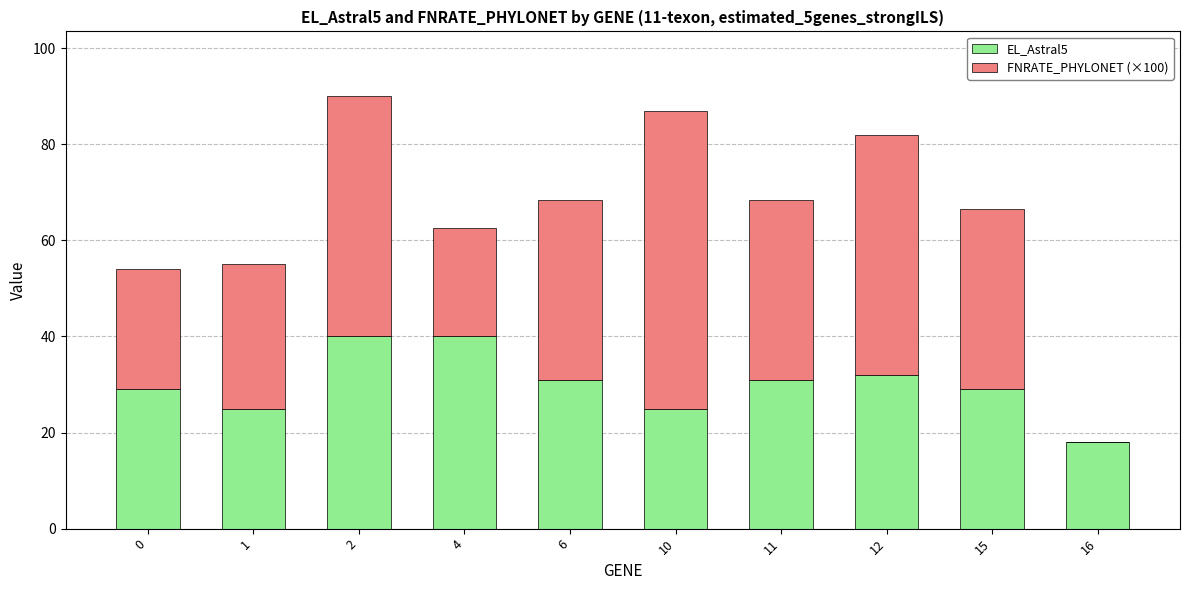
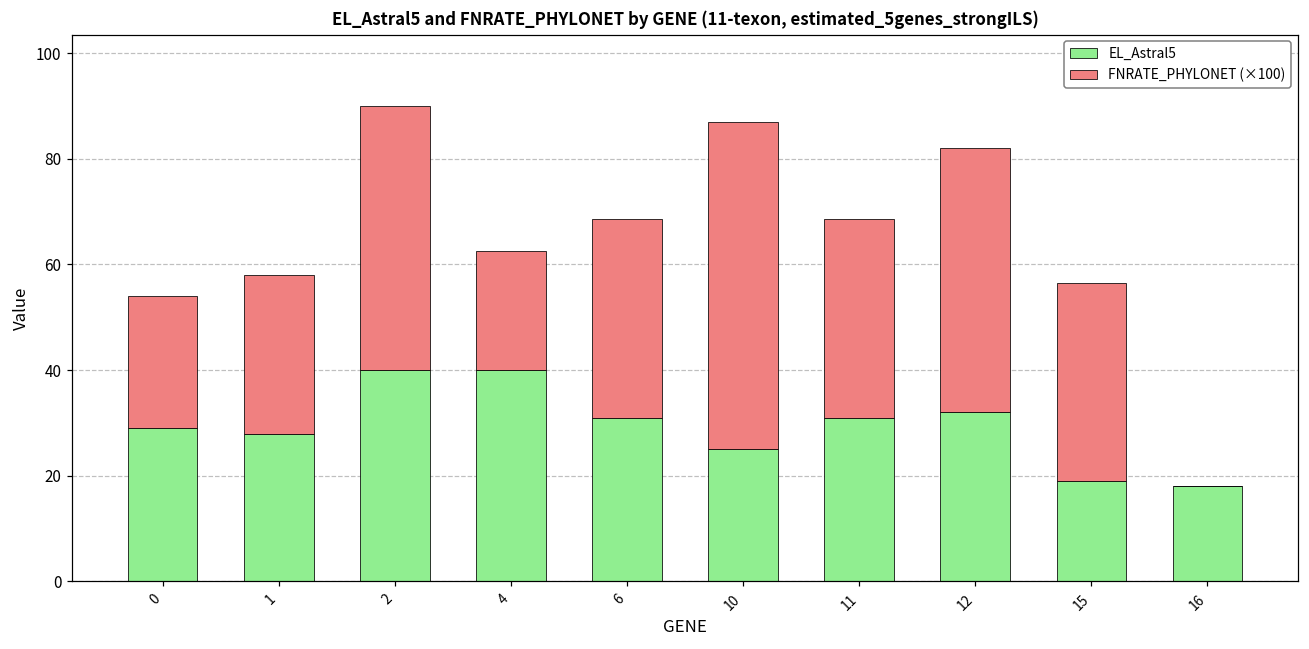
  {
    "EL_Astral5": {
      "0": 29,
-     "1": 25,
+     "1": 28,
      "2": 40,
      "4": 40,
      "6": 31,
      "10": 25,
      "11": 31,
      "12": 32,
-     "15": 29,
+     "15": 19,
      "16": 18
    },
    "FNRATE_PHYLONET (×100)": {
      "0": 25,
      "1": 30,
      "2": 50,
      "4": 23,
      "6": 38,
      "10": 62,
      "11": 38,
      "12": 50,
      "15": 38,
      "16": 0
    }
  }
